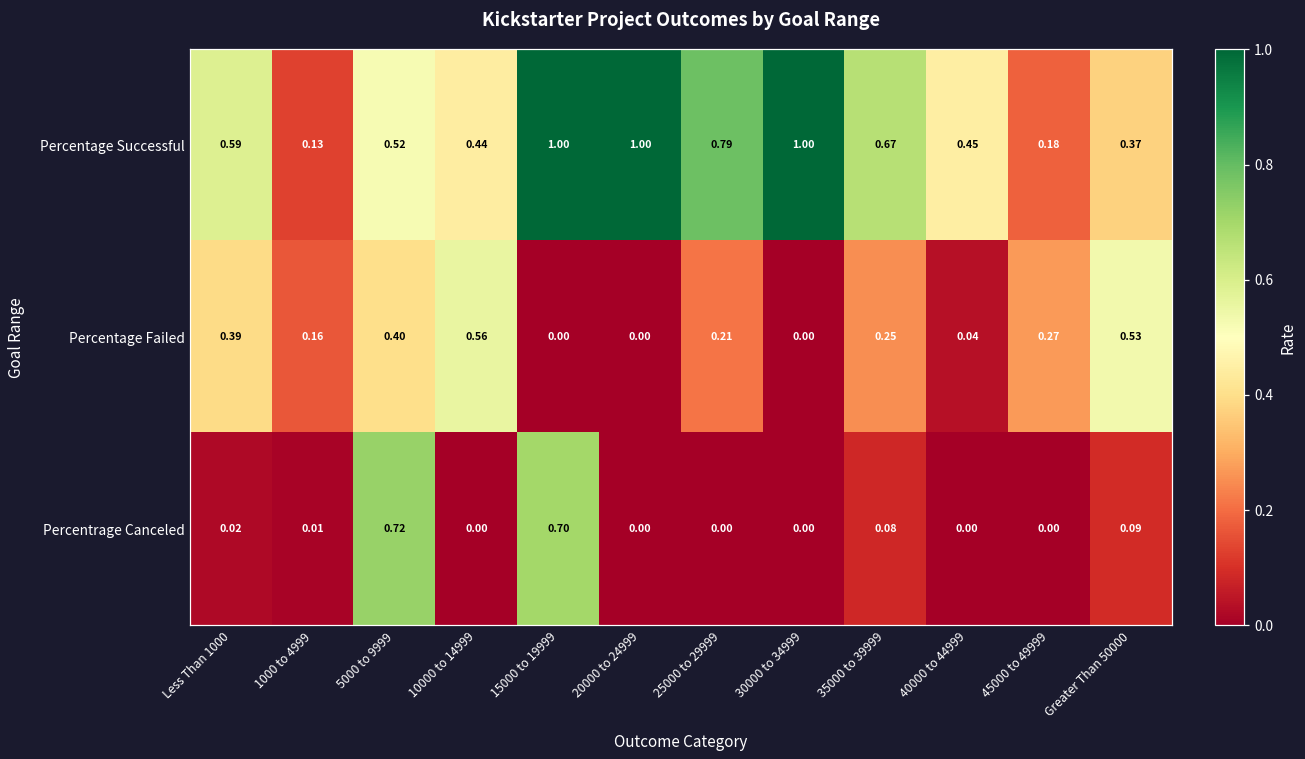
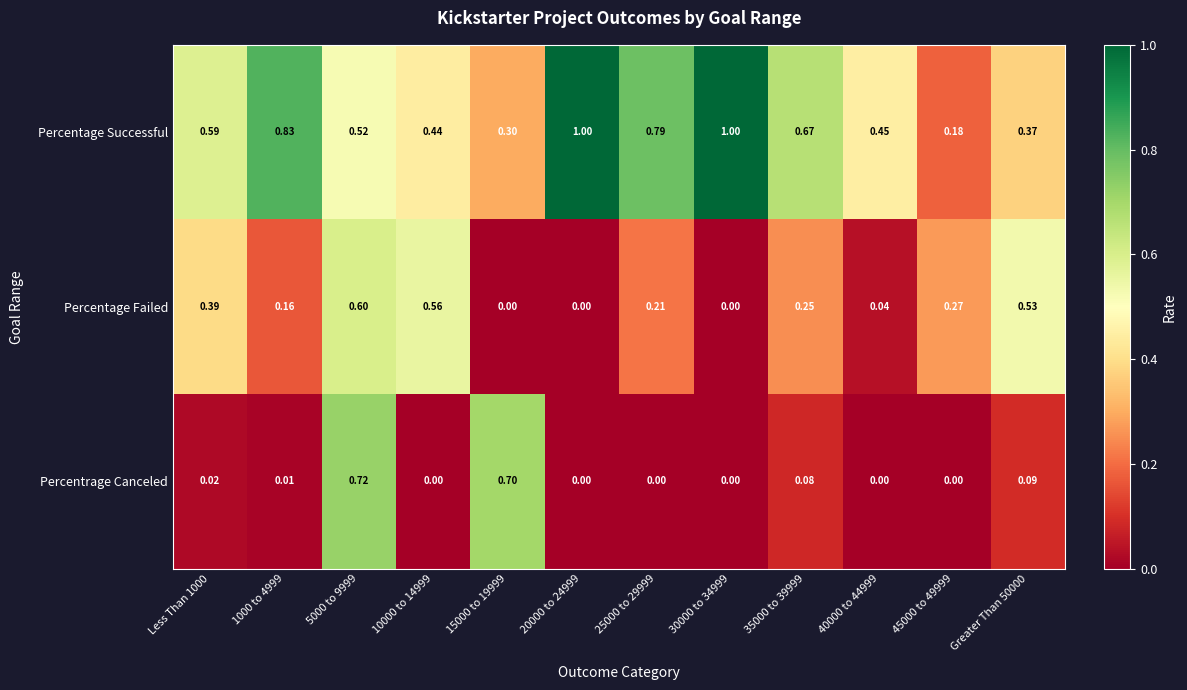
  {
    "Percentage Successful": {
      "Less Than 1000": 0.59,
-     "1000 to 4999": 0.13,
+     "1000 to 4999": 0.83,
      "5000 to 9999": 0.52,
      "10000 to 14999": 0.44,
-     "15000 to 19999": 1.00,
+     "15000 to 19999": 0.30,
      "20000 to 24999": 1.00,
      "25000 to 29999": 0.79,
      "30000 to 34999": 1.00,
      "35000 to 39999": 0.67,
      "40000 to 44999": 0.45,
      "45000 to 49999": 0.18,
      "Greater Than 50000": 0.37
    },
    "Percentage Failed": {
      "Less Than 1000": 0.39,
      "1000 to 4999": 0.16,
-     "5000 to 9999": 0.40,
+     "5000 to 9999": 0.60,
      "10000 to 14999": 0.56,
      "15000 to 19999": 0.00,
      "20000 to 24999": 0.00,
      "25000 to 29999": 0.21,
      "30000 to 34999": 0.00,
      "35000 to 39999": 0.25,
      "40000 to 44999": 0.04,
      "45000 to 49999": 0.27,
      "Greater Than 50000": 0.53
    },
    "Percentrage Canceled": {
      "Less Than 1000": 0.02,
      "1000 to 4999": 0.01,
      "5000 to 9999": 0.72,
      "10000 to 14999": 0.00,
      "15000 to 19999": 0.70,
      "20000 to 24999": 0.00,
      "25000 to 29999": 0.00,
      "30000 to 34999": 0.00,
      "35000 to 39999": 0.08,
      "40000 to 44999": 0.00,
      "45000 to 49999": 0.00,
      "Greater Than 50000": 0.09
    }
  }
